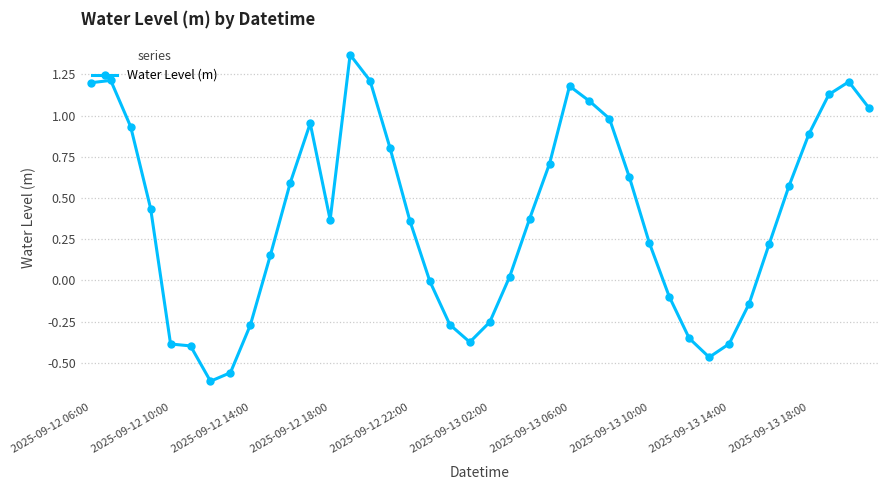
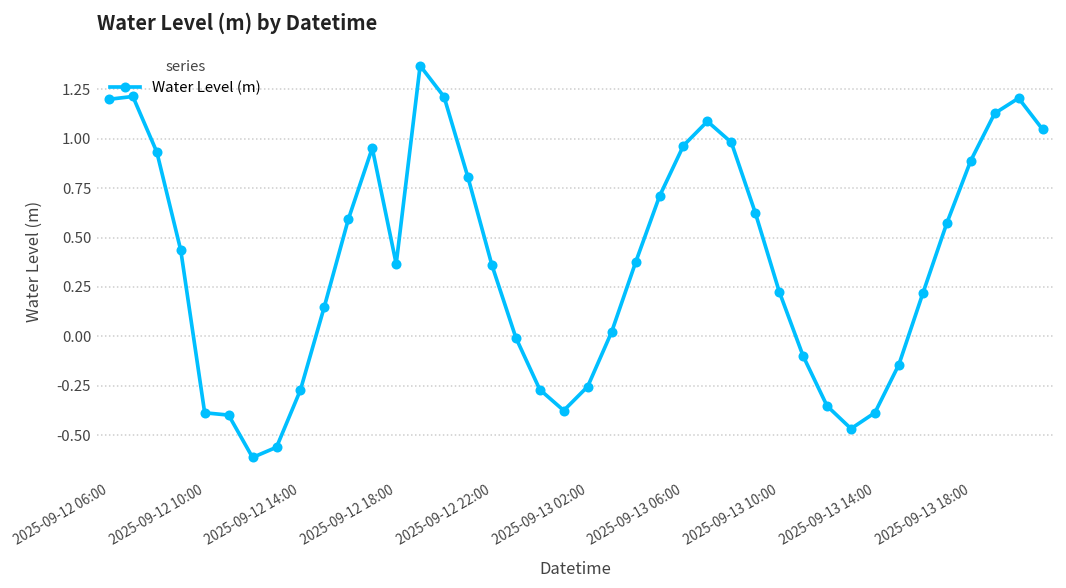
  {
    "2025-09-12 06:00": 1.20,
    "2025-09-12 10:00": -0.39,
    "2025-09-12 14:00": -0.27,
    "2025-09-12 18:00": 0.37,
    "2025-09-12 22:00": 0.36,
    "2025-09-13 02:00": -0.25,
-   "2025-09-13 06:00": 1.18,
+   "2025-09-13 06:00": 0.96,
    "2025-09-13 10:00": 0.23,
    "2025-09-13 14:00": -0.39,
    "2025-09-13 18:00": 0.89
  }
